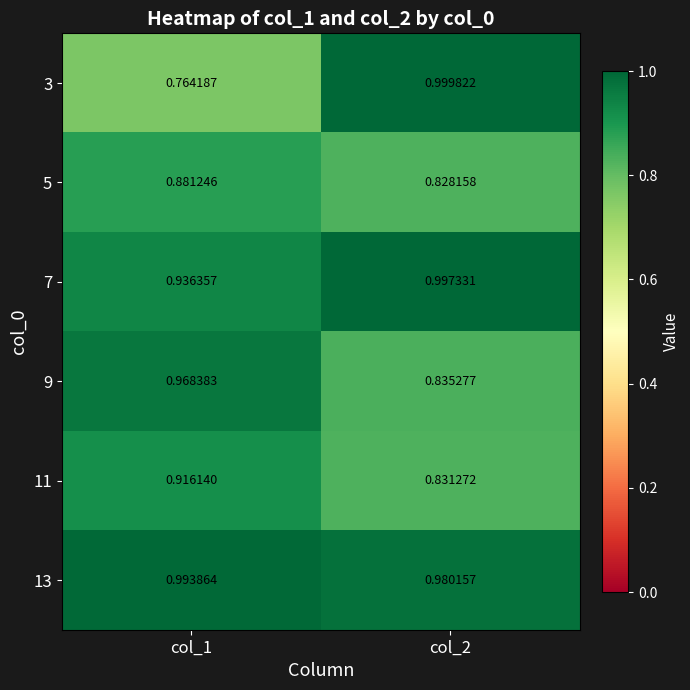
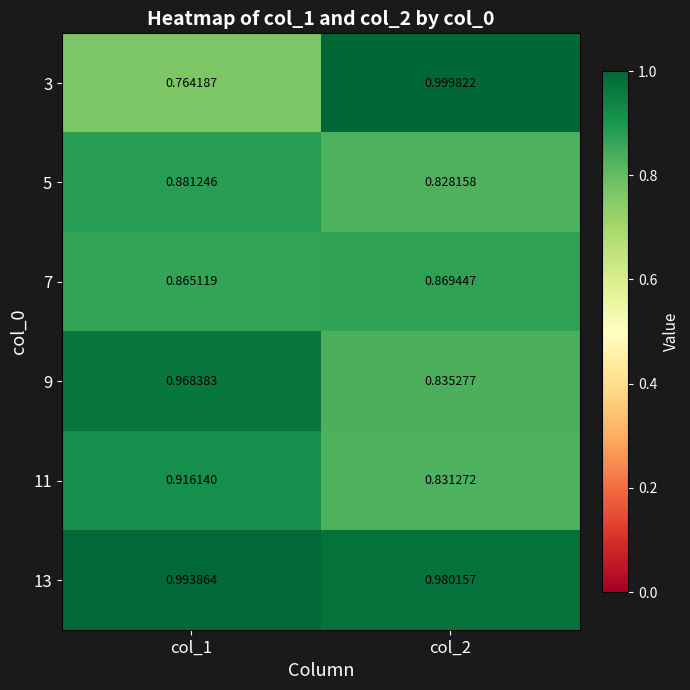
  {
    "3": {
      "col_1": 0.764187,
      "col_2": 0.999822
    },
    "5": {
      "col_1": 0.881246,
      "col_2": 0.828158
    },
    "7": {
-     "col_1": 0.936357,
-     "col_2": 0.997331
+     "col_1": 0.865119,
+     "col_2": 0.869447
    },
    "9": {
      "col_1": 0.968383,
      "col_2": 0.835277
    },
    "11": {
      "col_1": 0.916140,
      "col_2": 0.831272
    },
    "13": {
      "col_1": 0.993864,
      "col_2": 0.980157
    }
  }
